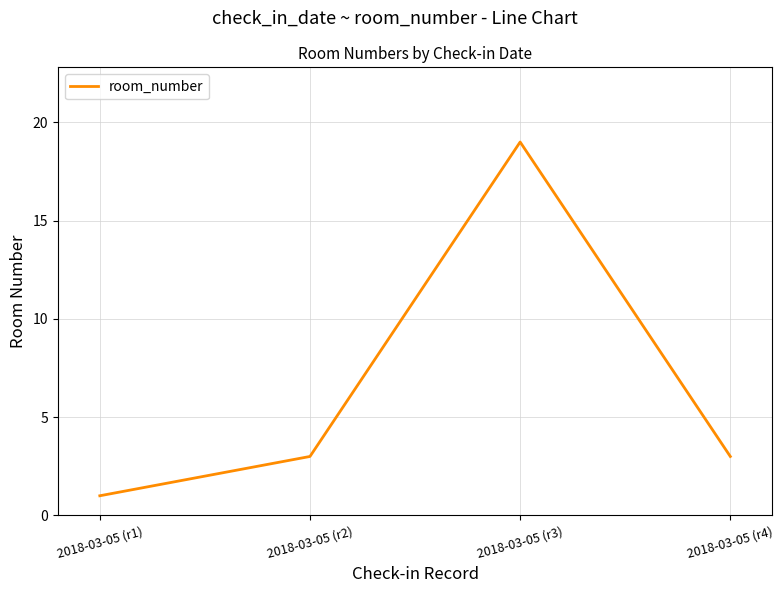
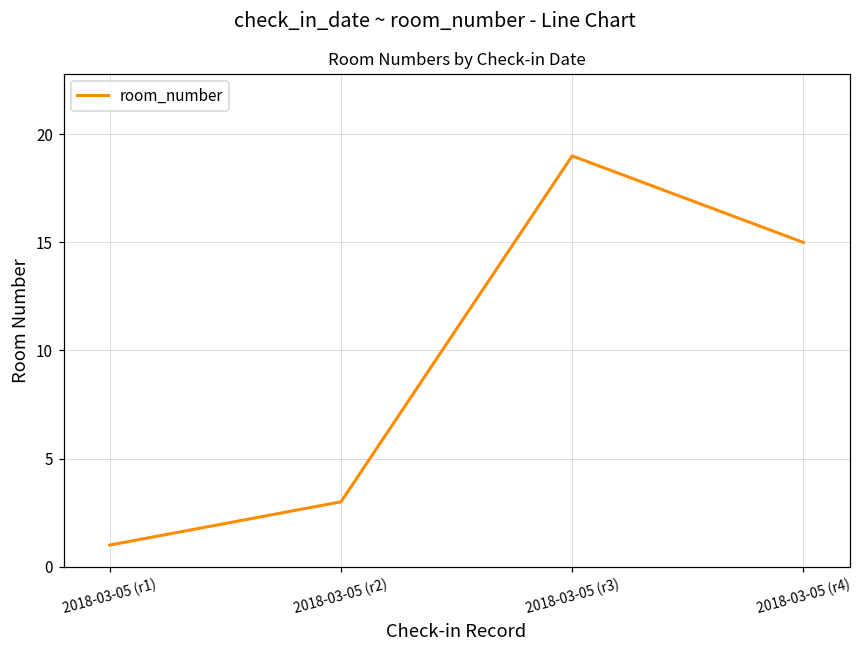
  {
    "2018-03-05 (r1)": 1,
    "2018-03-05 (r2)": 3,
    "2018-03-05 (r3)": 19,
-   "2018-03-05 (r4)": 3
+   "2018-03-05 (r4)": 15
  }
